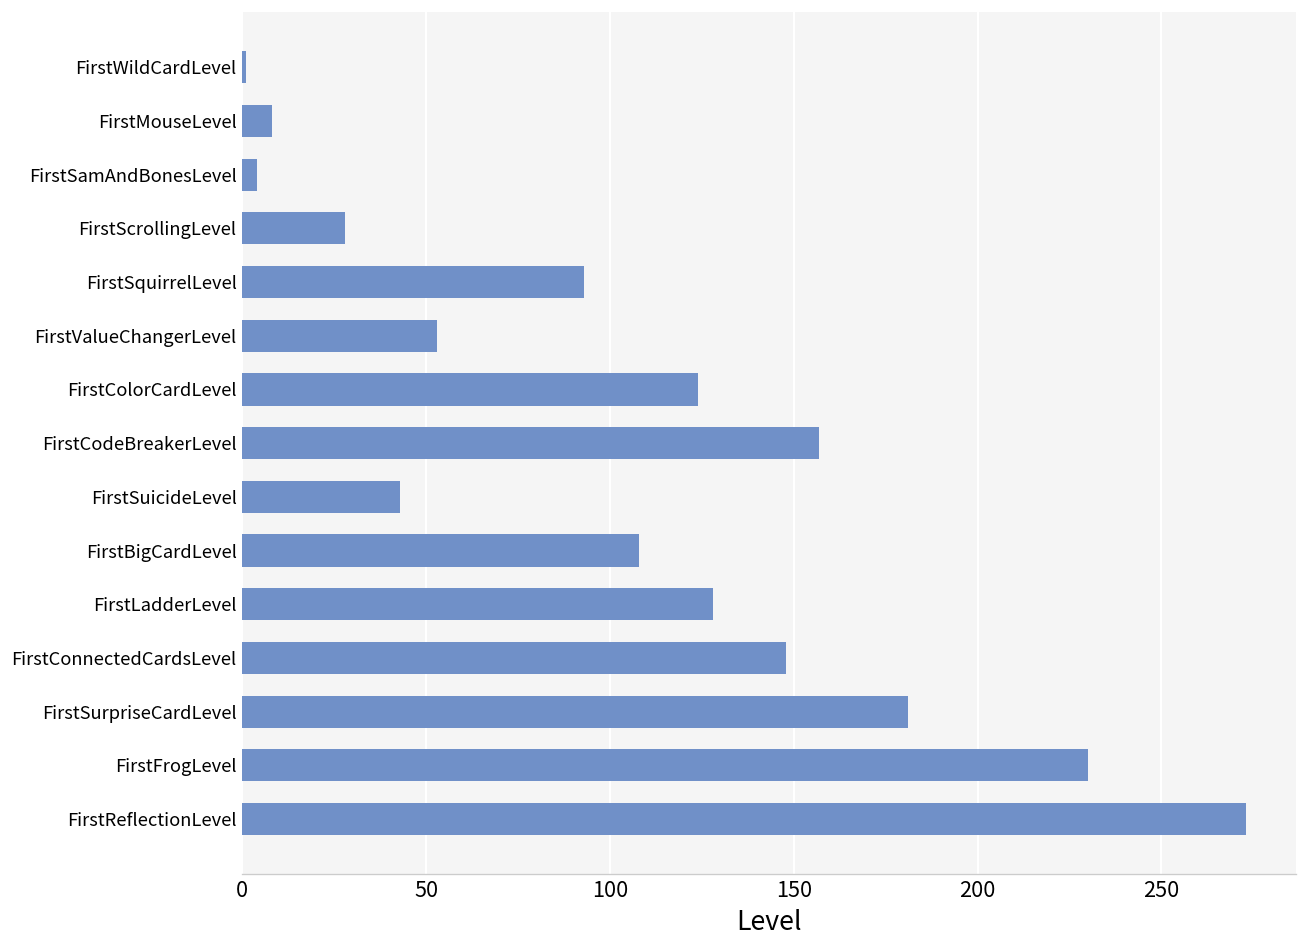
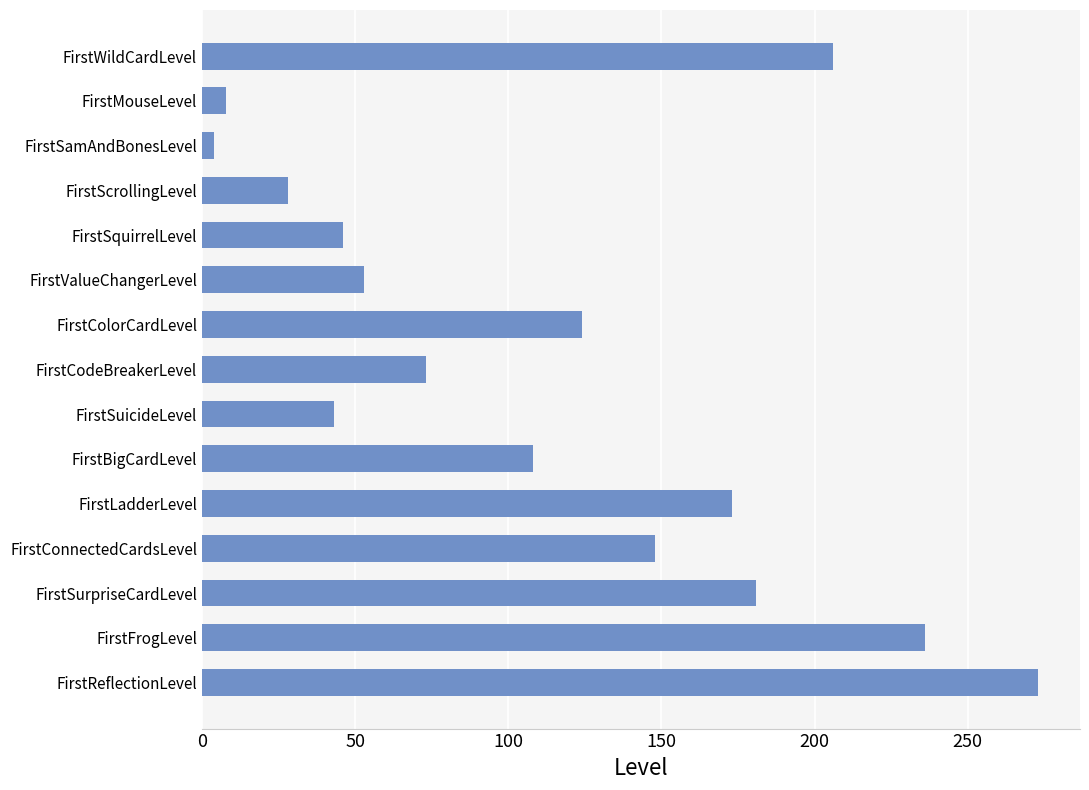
  {
-   "FirstWildCardLevel": 1,
+   "FirstWildCardLevel": 206,
    "FirstMouseLevel": 8,
    "FirstSamAndBonesLevel": 4,
    "FirstScrollingLevel": 28,
-   "FirstSquirrelLevel": 93,
+   "FirstSquirrelLevel": 46,
    "FirstValueChangerLevel": 53,
    "FirstColorCardLevel": 124,
-   "FirstCodeBreakerLevel": 157,
+   "FirstCodeBreakerLevel": 73,
    "FirstSuicideLevel": 43,
    "FirstBigCardLevel": 108,
-   "FirstLadderLevel": 128,
+   "FirstLadderLevel": 173,
    "FirstConnectedCardsLevel": 148,
    "FirstSurpriseCardLevel": 181,
-   "FirstFrogLevel": 230,
+   "FirstFrogLevel": 236,
    "FirstReflectionLevel": 273
  }
